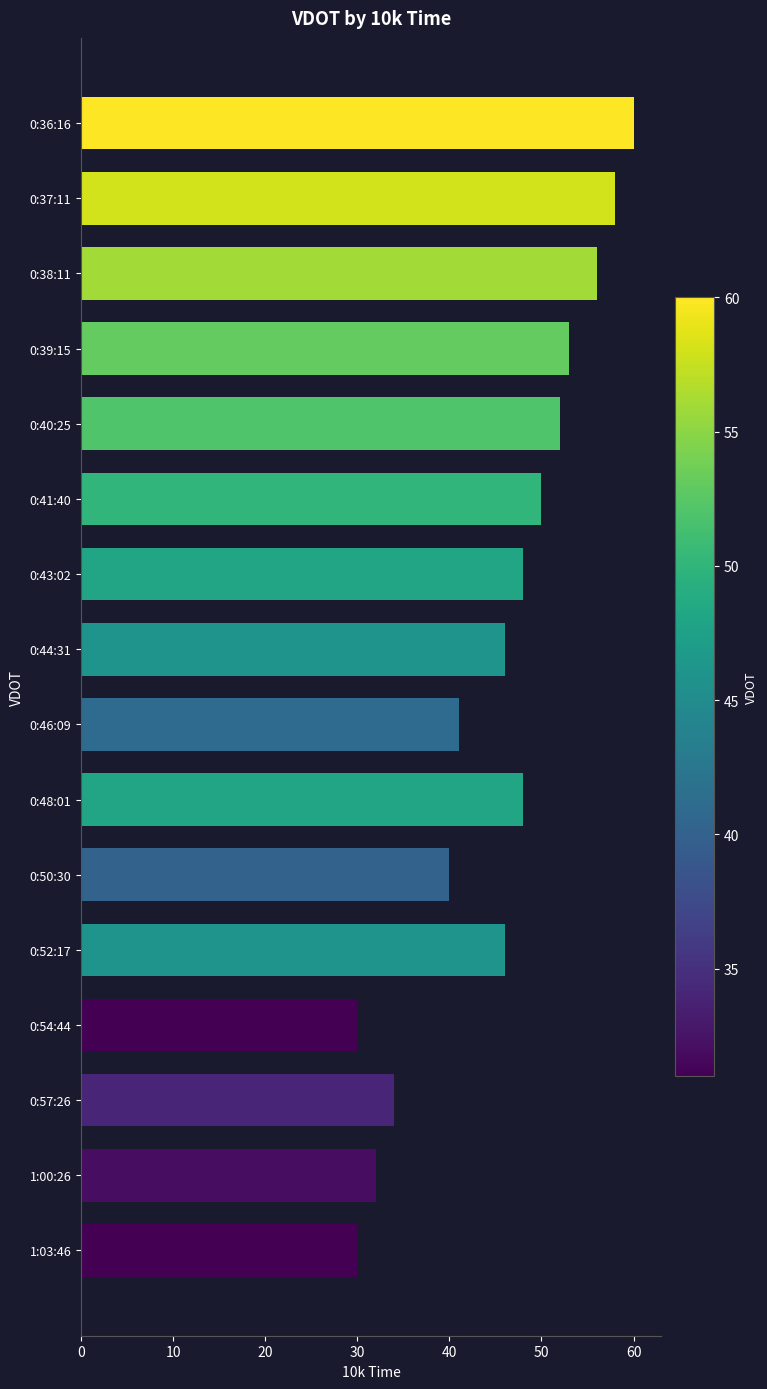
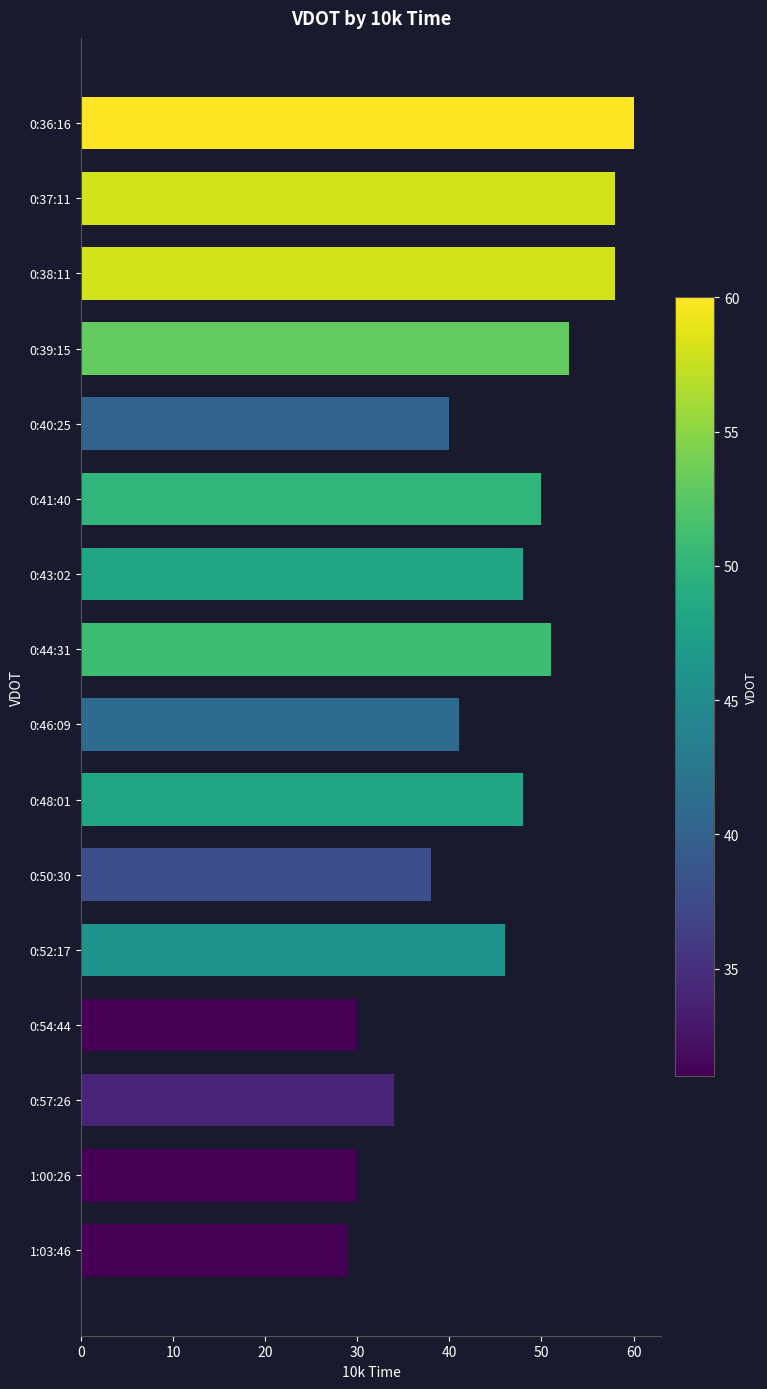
  {
    "0:36:16": 60,
    "0:37:11": 58,
-   "0:38:11": 56,
+   "0:38:11": 58,
    "0:39:15": 53,
-   "0:40:25": 52,
+   "0:40:25": 40,
    "0:41:40": 50,
    "0:43:02": 48,
-   "0:44:31": 46,
+   "0:44:31": 51,
    "0:46:09": 41,
    "0:48:01": 48,
-   "0:50:30": 40,
+   "0:50:30": 38,
    "0:52:17": 46,
    "0:54:44": 30,
    "0:57:26": 34,
-   "1:00:26": 32,
-   "1:03:46": 30
+   "1:00:26": 30,
+   "1:03:46": 29
  }
